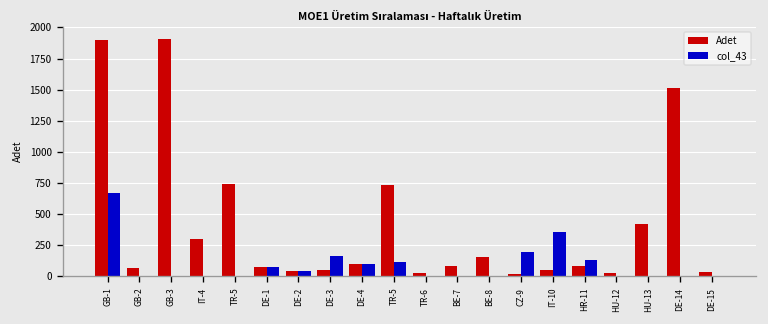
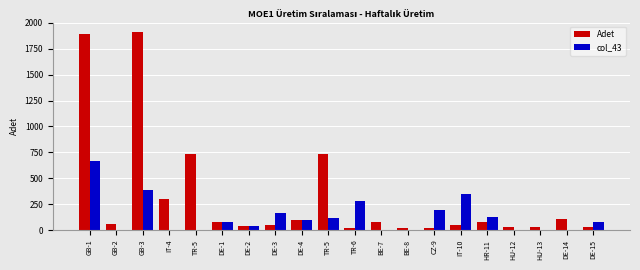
  {
    "Adet": {
      "GB-1": 1900,
      "GB-2": 60,
      "GB-3": 1910,
      "IT-4": 300,
      "DE-1": 80,
      "DE-2": 40,
      "DE-3": 50,
      "DE-4": 100,
      "BE-7": 80,
-     "BE-8": 150,
+     "BE-8": 20,
      "IT-10": 50,
      "HR-11": 80,
      "HU-12": 30,
-     "HU-13": 420,
-     "DE-14": 1510,
+     "HU-13": 30,
+     "DE-14": 110,
      "DE-15": 30
    },
    "col_43": {
      "GB-1": 670,
      "GB-2": 0,
-     "GB-3": 0,
+     "GB-3": 390,
      "IT-4": 0,
      "DE-1": 80,
      "DE-2": 40,
      "DE-3": 160,
      "DE-4": 100,
-     "TR-6": 0,
+     "TR-6": 280,
      "BE-7": 0,
      "BE-8": 0,
      "CZ-9": 190,
      "IT-10": 350,
      "HR-11": 130,
      "HU-12": 0,
      "HU-13": 0,
      "DE-14": 0,
-     "DE-15": 0
+     "DE-15": 80
    }
  }
